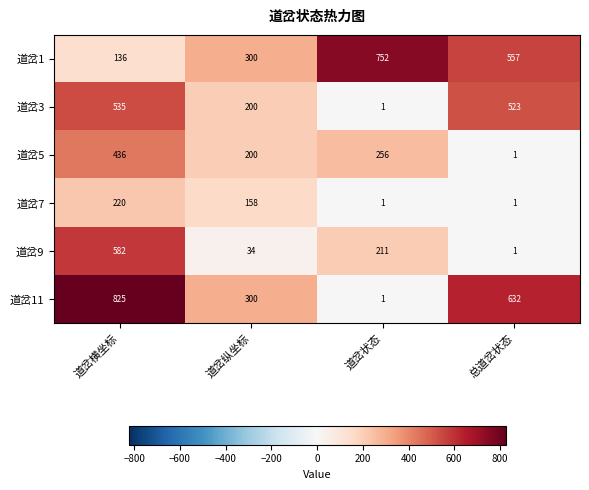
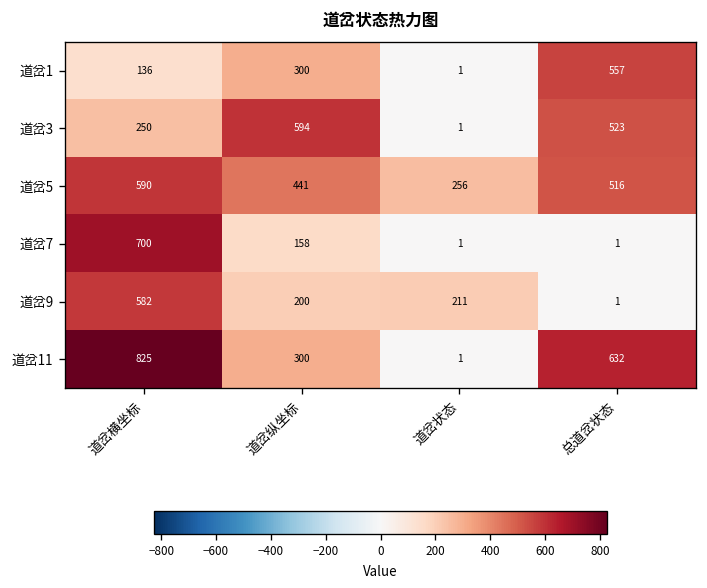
  {
    "道岔1": {
      "道岔横坐标": 136,
      "道岔纵坐标": 300,
-     "道岔状态": 752,
+     "道岔状态": 1,
      "总道岔状态": 557
    },
    "道岔3": {
-     "道岔横坐标": 535,
-     "道岔纵坐标": 200,
+     "道岔横坐标": 250,
+     "道岔纵坐标": 594,
      "道岔状态": 1,
      "总道岔状态": 523
    },
    "道岔5": {
-     "道岔横坐标": 436,
-     "道岔纵坐标": 200,
+     "道岔横坐标": 590,
+     "道岔纵坐标": 441,
      "道岔状态": 256,
-     "总道岔状态": 1
+     "总道岔状态": 516
    },
    "道岔7": {
-     "道岔横坐标": 220,
+     "道岔横坐标": 700,
      "道岔纵坐标": 158,
      "道岔状态": 1,
      "总道岔状态": 1
    },
    "道岔9": {
      "道岔横坐标": 582,
-     "道岔纵坐标": 34,
+     "道岔纵坐标": 200,
      "道岔状态": 211,
      "总道岔状态": 1
    },
    "道岔11": {
      "道岔横坐标": 825,
      "道岔纵坐标": 300,
      "道岔状态": 1,
      "总道岔状态": 632
    }
  }
